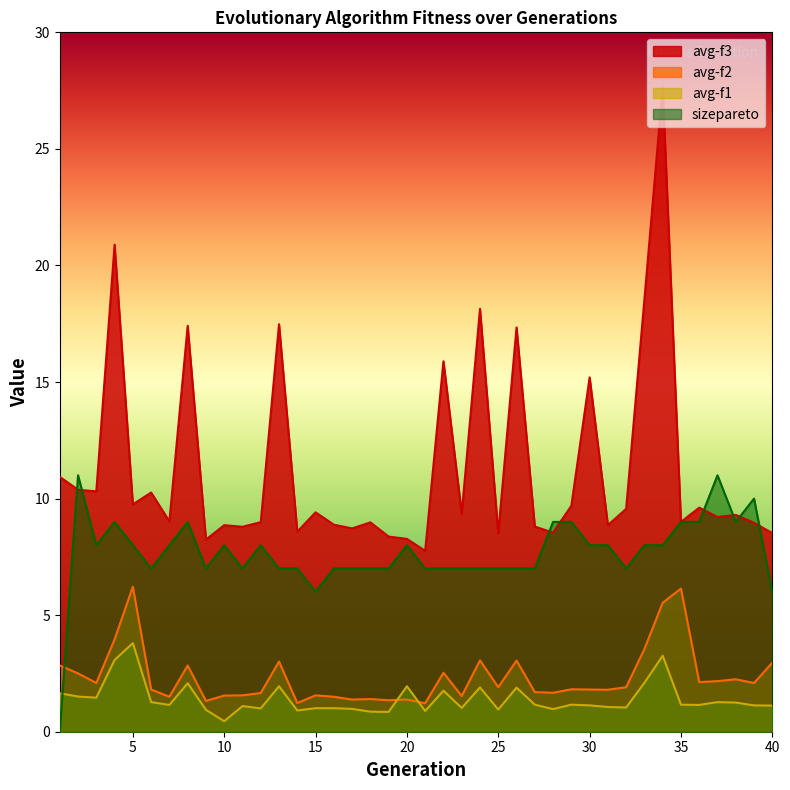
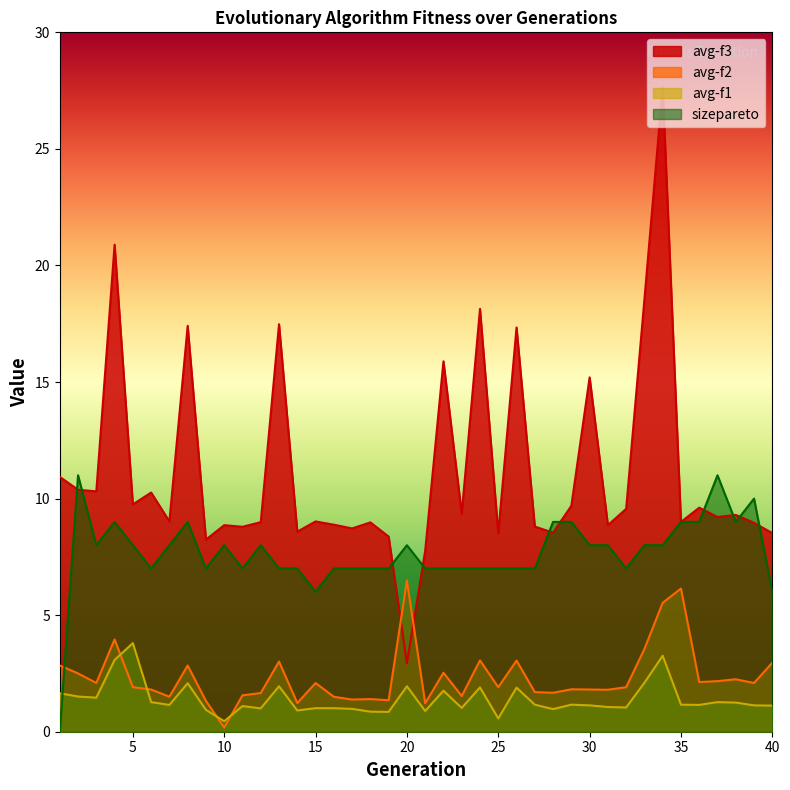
  {
    "avg-f3": {
      "5": 9.8,
      "10": 8.9,
-     "15": 9.4,
-     "20": 8.3,
+     "15": 9.0,
+     "20": 2.9,
      "25": 8.5,
      "30": 15.2,
      "40": 8.5
    },
    "avg-f2": {
-     "5": 6.2,
-     "10": 1.6,
-     "15": 1.6,
-     "20": 1.4,
+     "5": 1.9,
+     "10": 0.2,
+     "15": 2.1,
+     "20": 6.5,
      "25": 1.9,
      "30": 1.8,
      "35": 6.1,
      "40": 3.0
    },
    "avg-f1": {
      "5": 3.8,
      "10": 0.5,
      "15": 1.0,
      "20": 2.0,
-     "25": 1.0,
+     "25": 0.6,
      "30": 1.1,
      "35": 1.2,
      "40": 1.1
    },
    "sizepareto": {
      "5": 8.0,
      "10": 8.0,
      "15": 6.0,
      "20": 8.0,
      "25": 7.0,
      "30": 8.0,
      "40": 6.0
    }
  }
